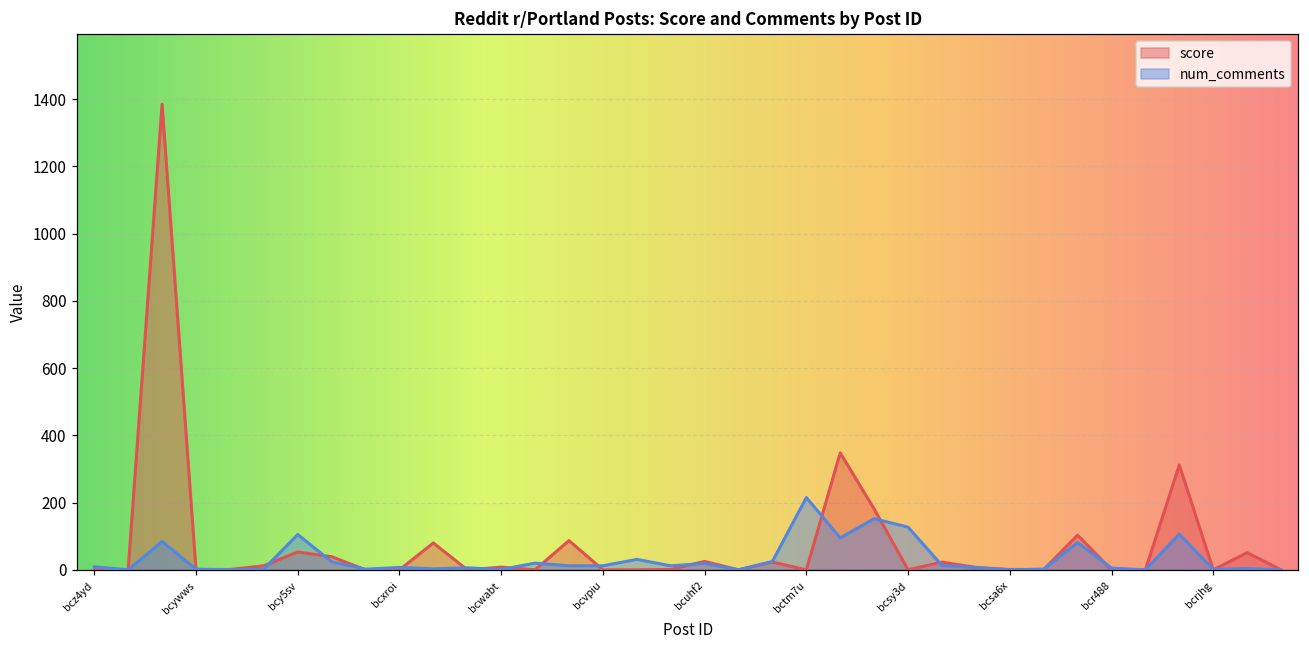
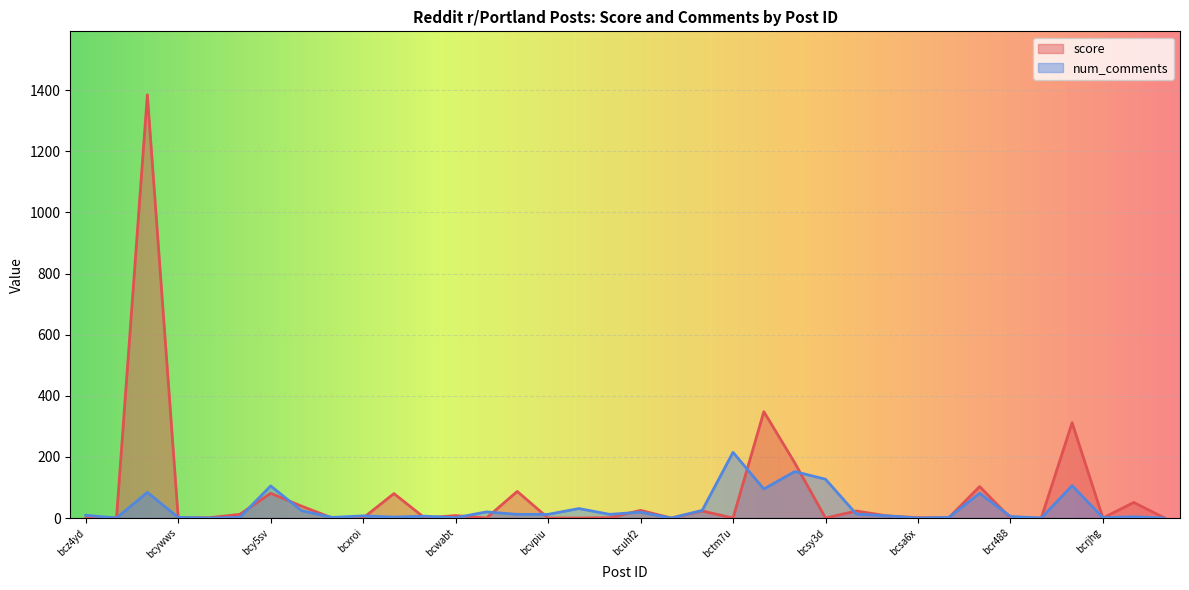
  {
    "score": {
      "bcz4yd": 0,
-     "bcy5sv": 50,
+     "bcy5sv": 80,
      "bcvpiu": 0,
      "bctm7u": 0,
      "bcsy3d": 0
    },
    "num_comments": {
      "bcz4yd": 10,
      "bcy5sv": 110,
      "bcvpiu": 10,
      "bctm7u": 220,
      "bcsy3d": 130
    }
  }
